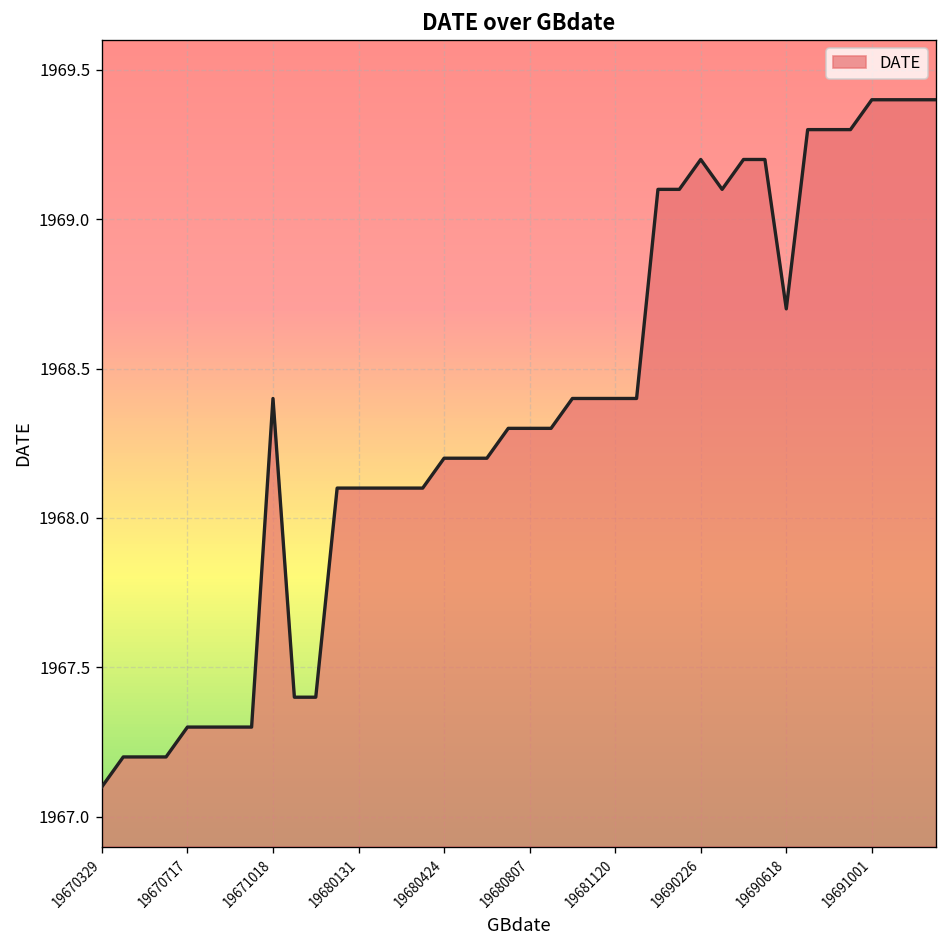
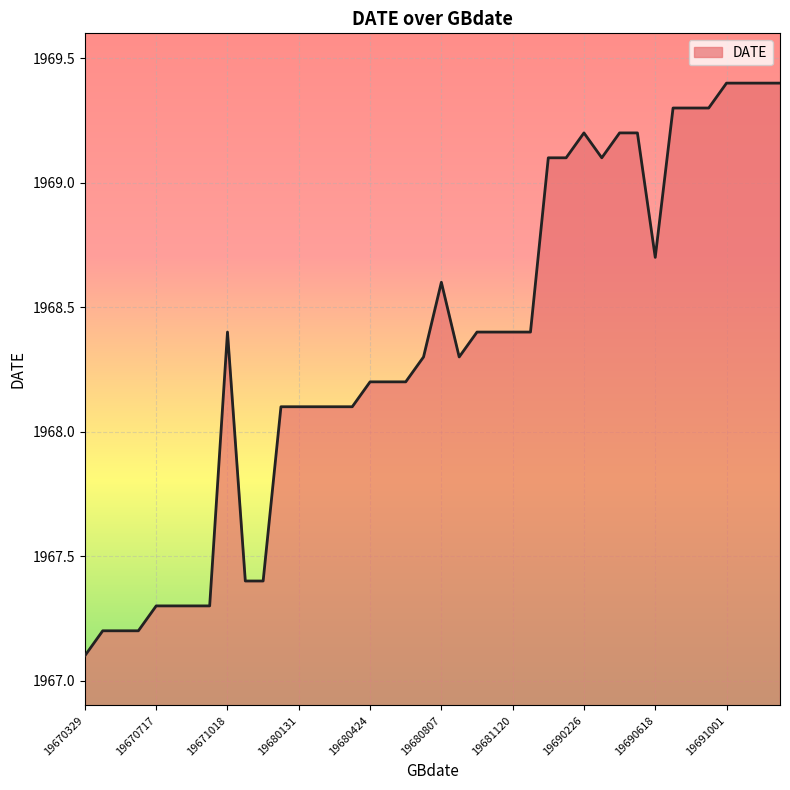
  {
    "19670329": 1967.1,
    "19670717": 1967.3,
    "19671018": 1968.4,
    "19680131": 1968.1,
    "19680424": 1968.2,
-   "19680807": 1968.3,
+   "19680807": 1968.6,
    "19681120": 1968.4,
    "19690226": 1969.2,
    "19690618": 1968.7,
    "19691001": 1969.4
  }
